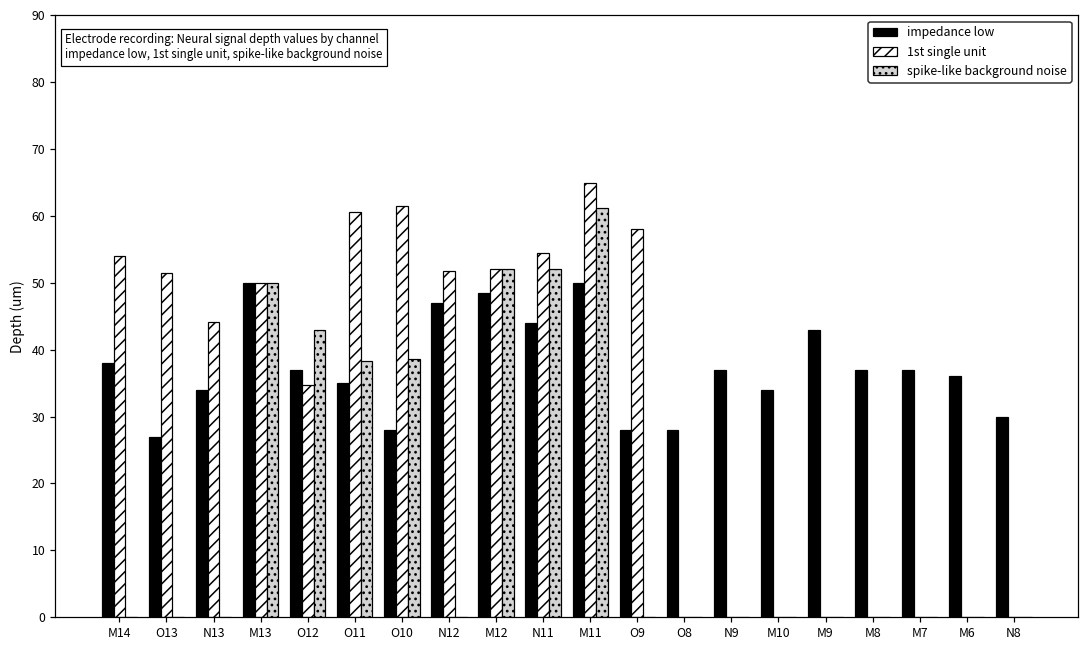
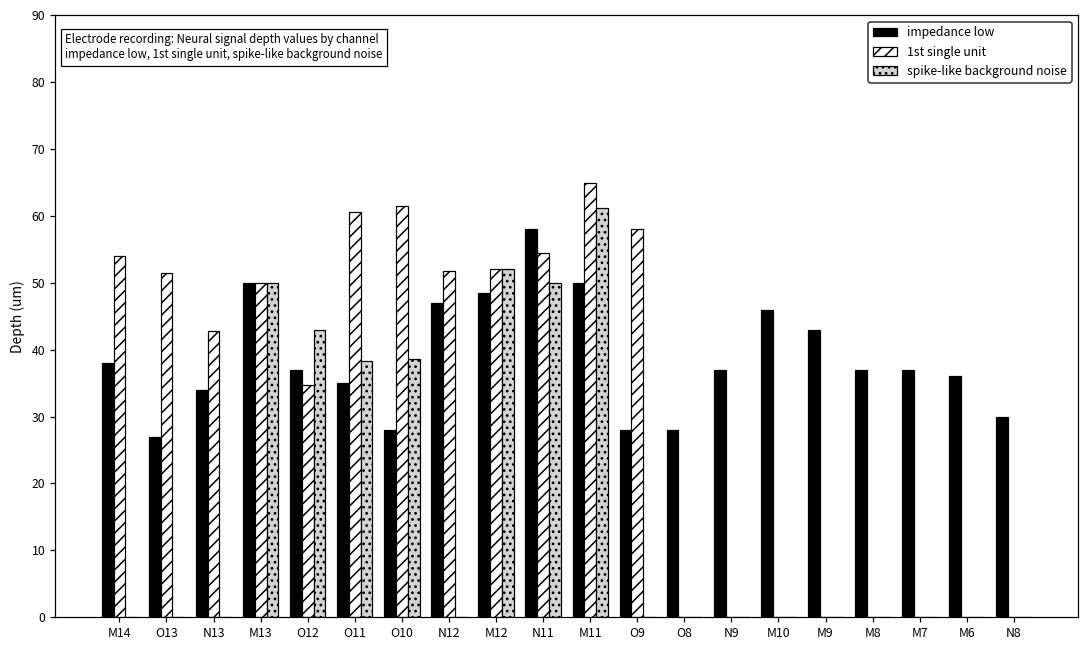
  {
    "impedance low": {
      "M14": 38,
      "O13": 27,
      "N13": 34,
      "M13": 50,
      "O12": 37,
      "O11": 35,
      "O10": 28,
      "N12": 47,
      "M12": 48,
-     "N11": 44,
+     "N11": 58,
      "M11": 50,
      "O9": 28,
      "O8": 28,
      "N9": 37,
-     "M10": 34,
+     "M10": 46,
      "M9": 43,
      "M8": 37,
      "M7": 37,
      "M6": 36,
      "N8": 30
    },
    "1st single unit": {
      "M14": 54,
      "O13": 52,
-     "N13": 44,
+     "N13": 43,
      "M13": 50,
      "O12": 35,
      "O11": 61,
      "O10": 62,
      "N12": 52,
      "M12": 52,
      "N11": 55,
      "M11": 65,
      "O9": 58,
      "O8": 0,
      "N9": 0,
      "M10": 0,
      "M9": 0,
      "M8": 0,
      "M7": 0,
      "M6": 0,
      "N8": 0
    },
    "spike-like background noise": {
      "M14": 0,
      "O13": 0,
      "N13": 0,
      "M13": 50,
      "O12": 43,
      "O11": 38,
      "O10": 39,
      "N12": 0,
      "M12": 52,
-     "N11": 52,
+     "N11": 50,
      "M11": 61,
      "O9": 0,
      "O8": 0,
      "N9": 0,
      "M10": 0,
      "M9": 0,
      "M8": 0,
      "M7": 0,
      "M6": 0,
      "N8": 0
    }
  }
